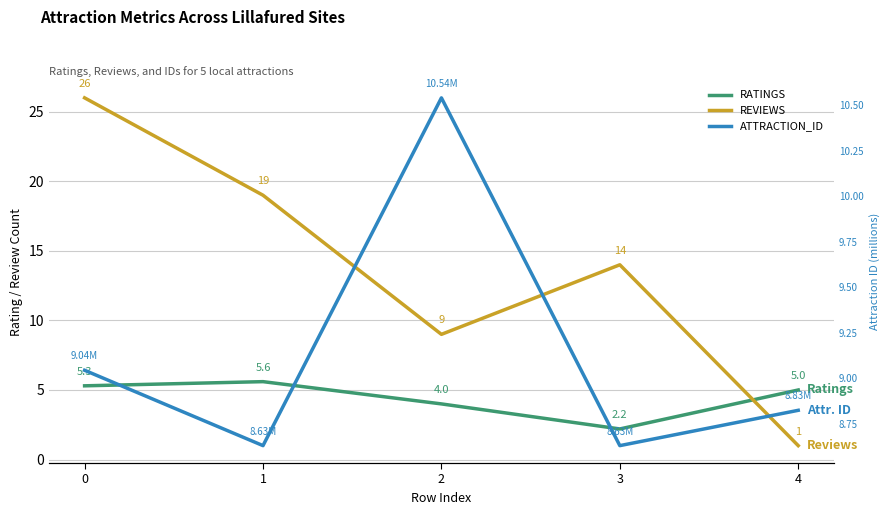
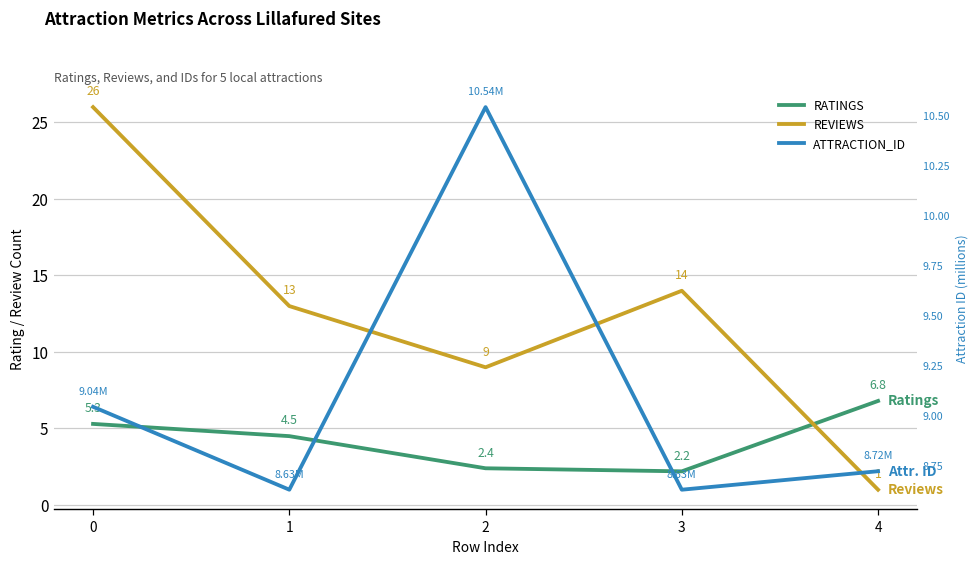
  {
    "RATINGS": {
-     "1": "5.6",
-     "2": "4.0",
+     "1": "4.5",
+     "2": "2.4",
      "3": "2.2",
-     "4": "5.0"
+     "4": "6.8"
    },
    "REVIEWS": {
      "0": "26",
-     "1": "19",
+     "1": "13",
      "2": "9",
      "3": "14"
    },
    "ATTRACTION_ID": {
      "0": "9.04M",
      "1": "8.63M",
      "2": "10.54M",
-     "4": "8.83M"
+     "4": "8.72M"
    }
  }
